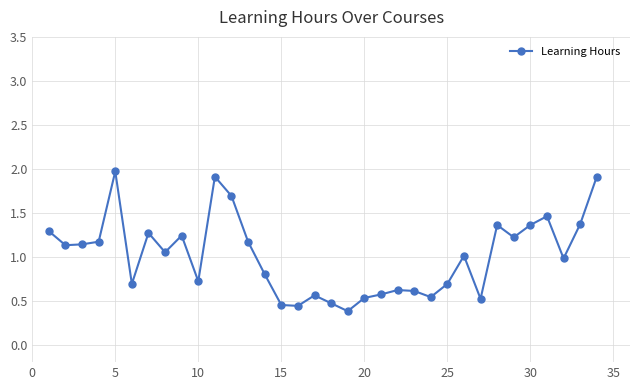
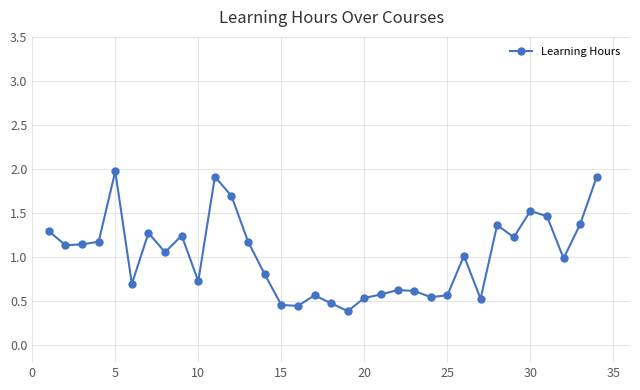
  {
    "5": 2.0,
    "10": 0.7,
    "15": 0.5,
    "20": 0.5,
-   "25": 0.7,
-   "30": 1.4
+   "25": 0.6,
+   "30": 1.5
  }
